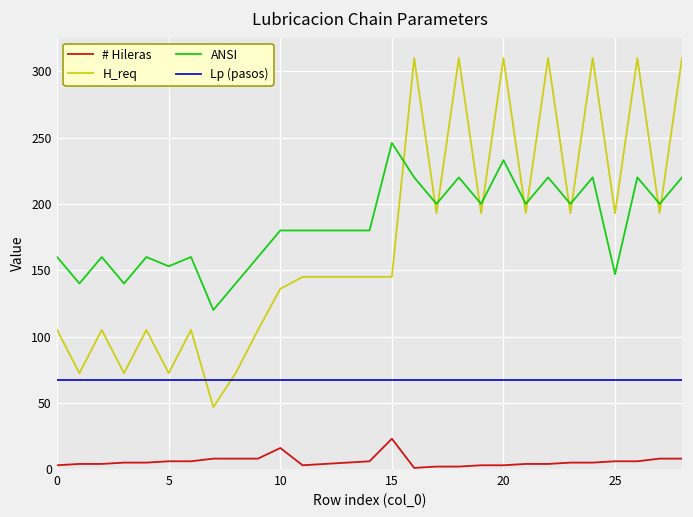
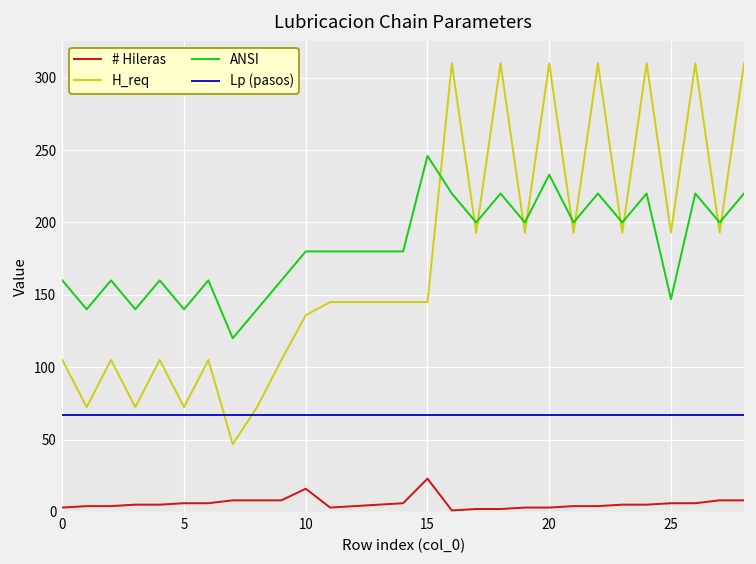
  {
    "# Hileras": {
      "0": 3,
      "5": 6,
      "10": 16,
      "15": 23,
      "20": 3,
      "25": 6
    },
    "H_req": {
      "0": 105,
      "5": 72,
      "10": 136,
      "15": 145,
      "20": 310,
      "25": 193
    },
    "ANSI": {
      "0": 160,
-     "5": 153,
+     "5": 140,
      "10": 180,
      "15": 246,
      "20": 233,
      "25": 147
    },
    "Lp (pasos)": {
      "0": 67,
      "5": 67,
      "10": 67,
      "15": 67,
      "20": 67,
      "25": 67
    }
  }
